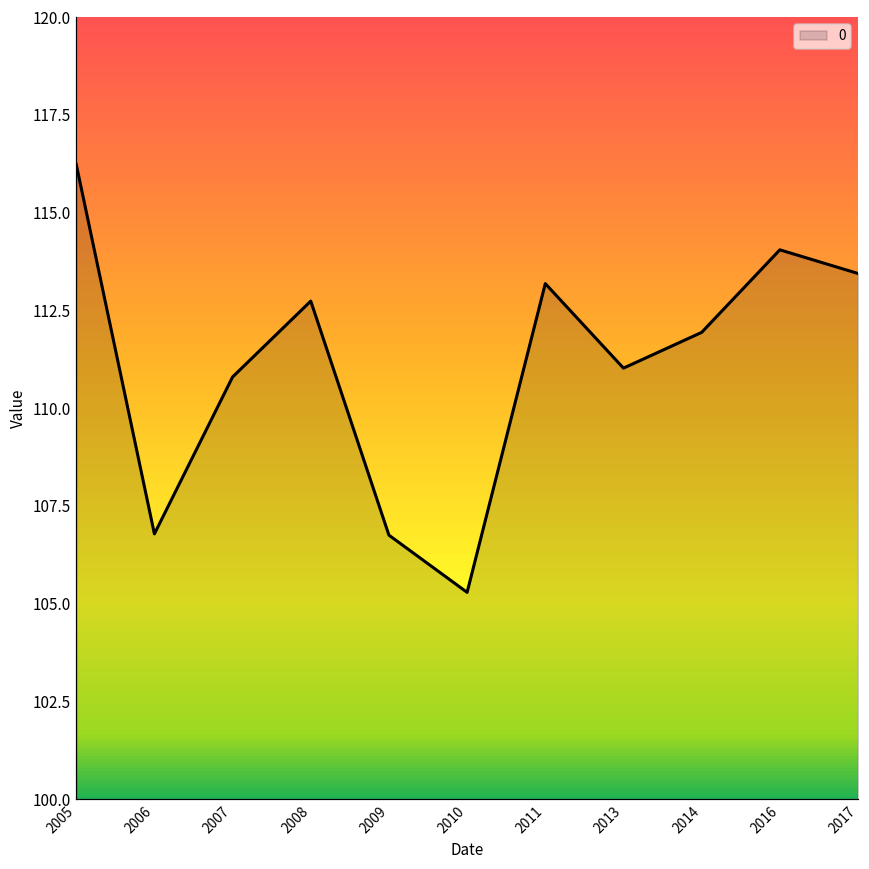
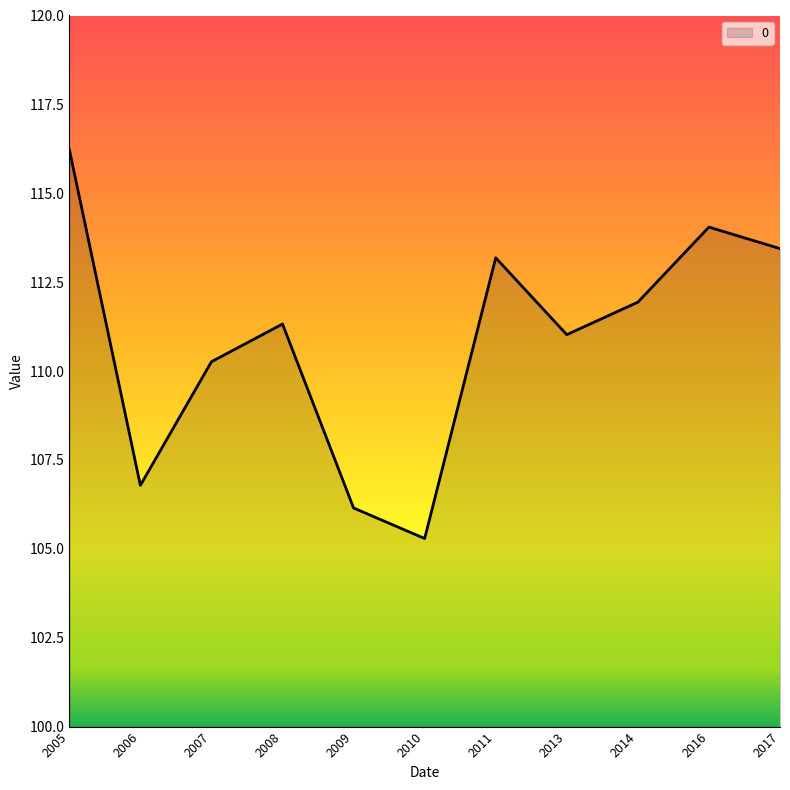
  {
    "2005": 116.2,
    "2006": 106.8,
-   "2007": 110.8,
-   "2008": 112.7,
-   "2009": 106.8,
+   "2007": 110.3,
+   "2008": 111.3,
+   "2009": 106.1,
    "2010": 105.3,
    "2011": 113.2,
    "2013": 111.0,
    "2014": 111.9,
    "2016": 114.0,
    "2017": 113.4
  }
